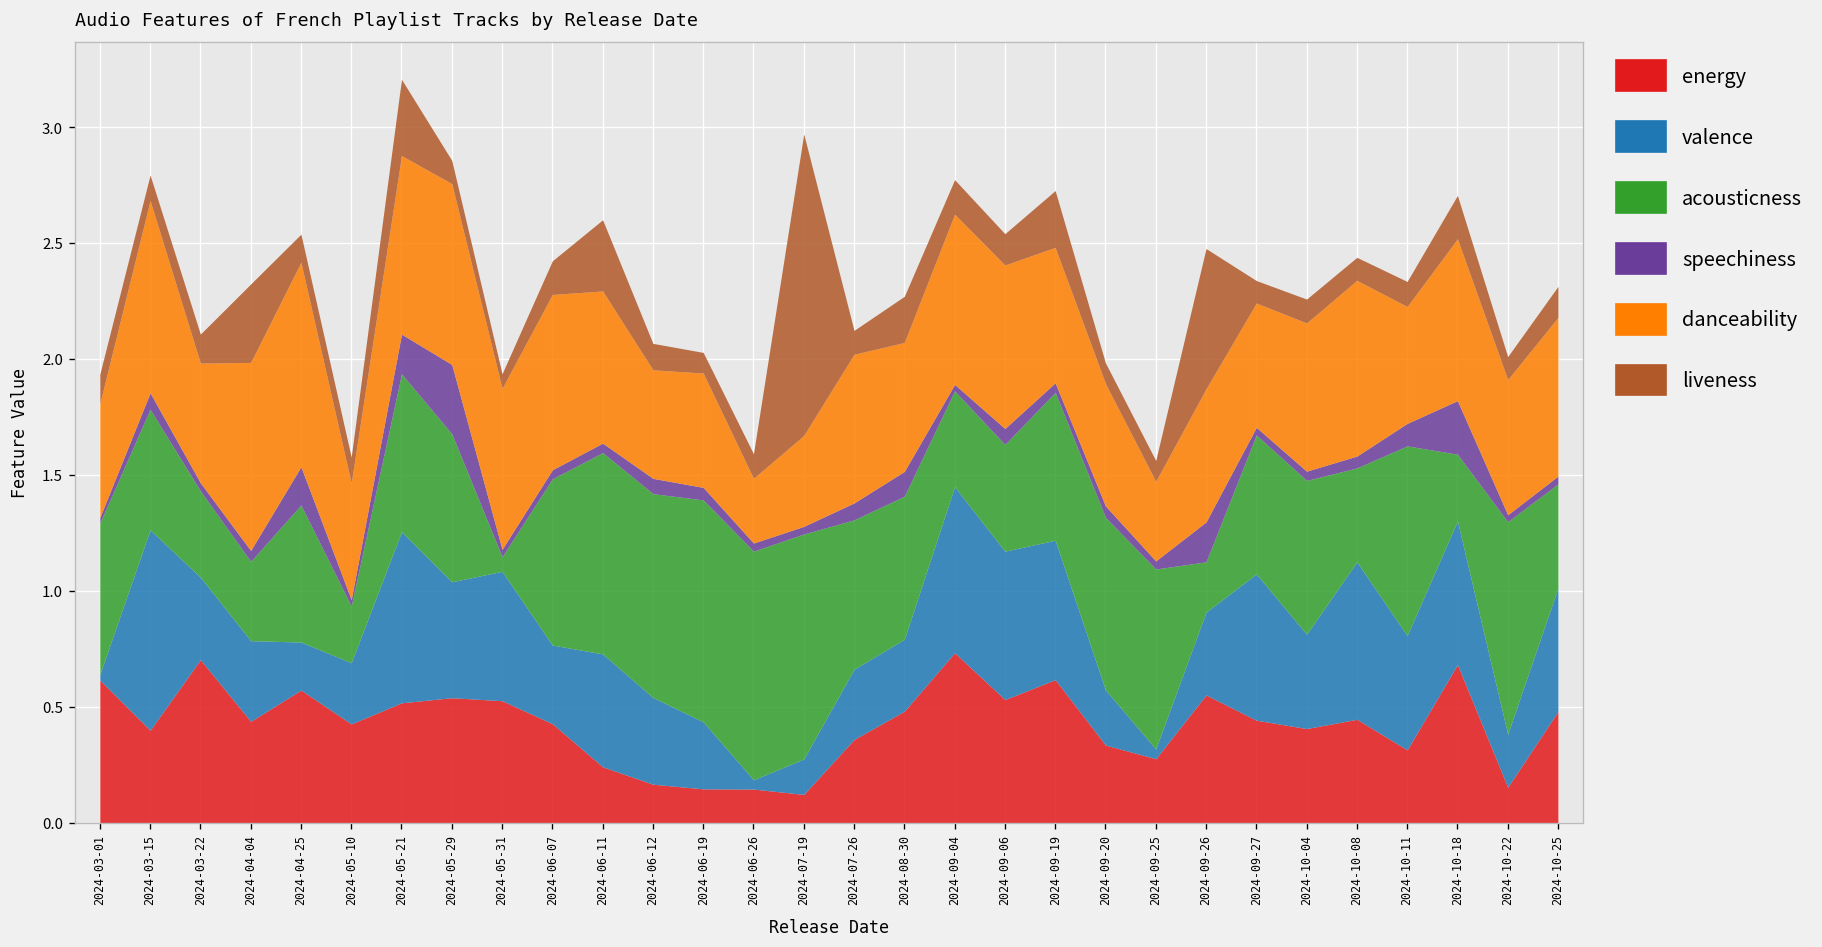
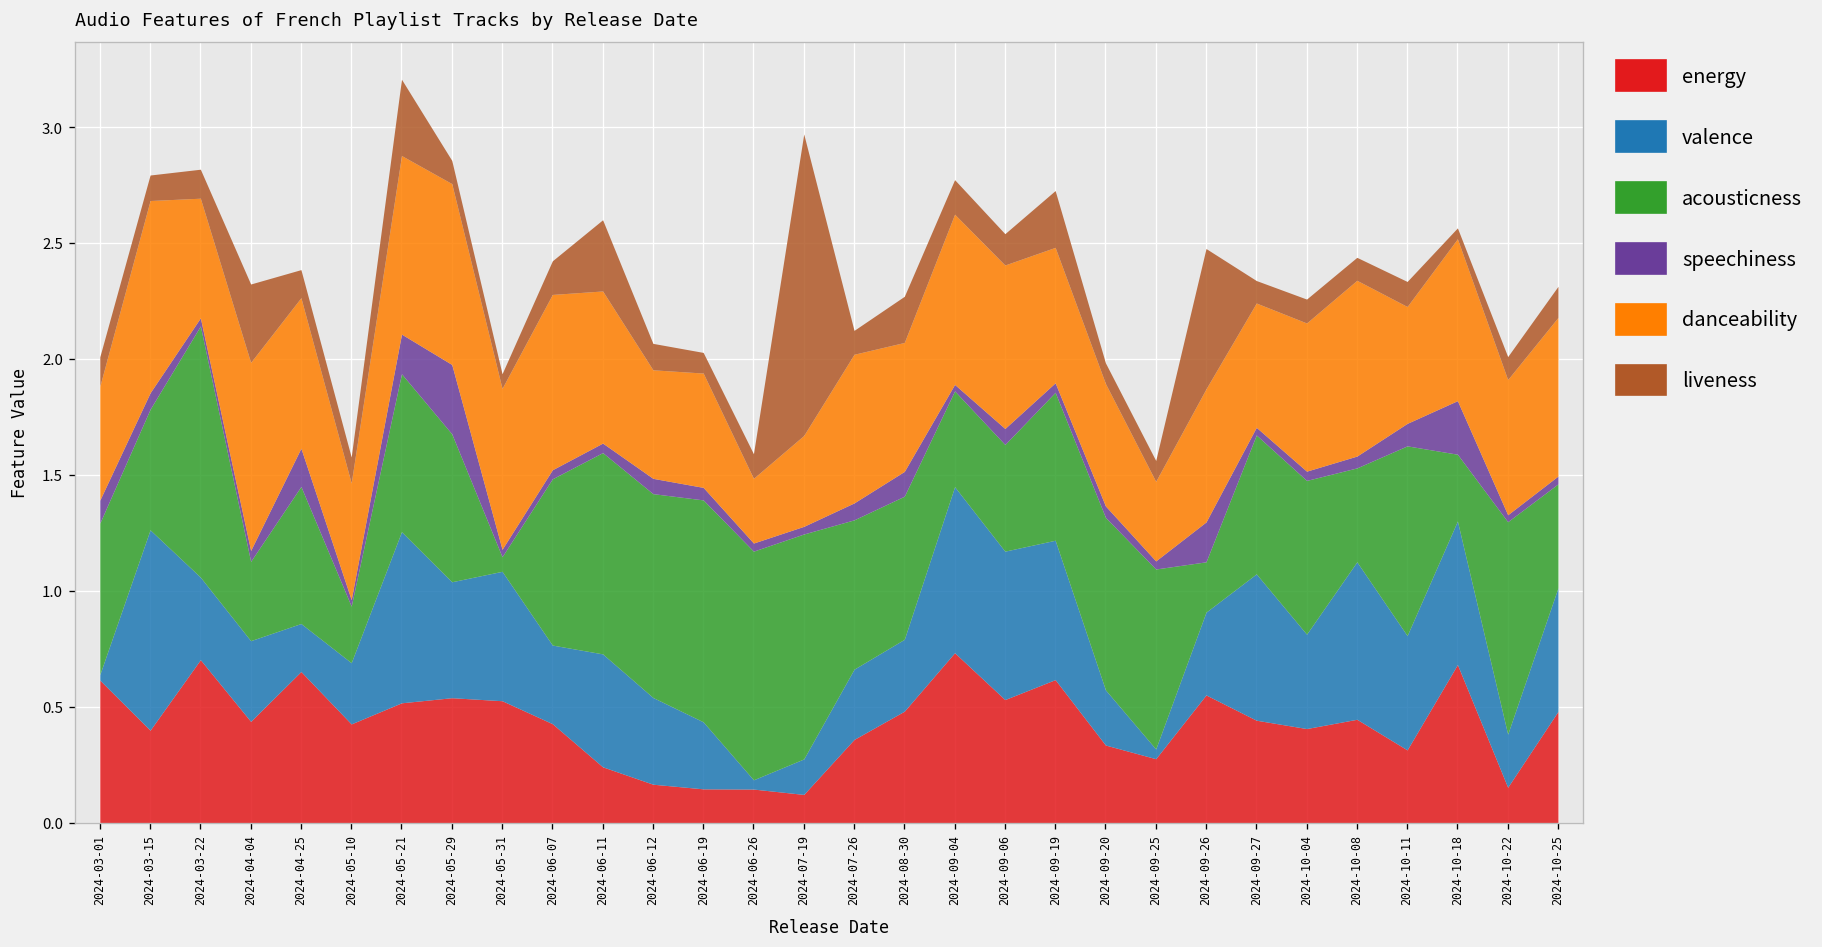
  {
    "energy": {
      "2024-03-01": 0.62,
      "2024-03-15": 0.40,
      "2024-03-22": 0.70,
      "2024-04-04": 0.44,
-     "2024-04-25": 0.57,
+     "2024-04-25": 0.65,
      "2024-05-10": 0.43,
      "2024-05-21": 0.52,
      "2024-05-29": 0.54,
      "2024-05-31": 0.53,
      "2024-06-07": 0.43,
      "2024-06-11": 0.24,
      "2024-06-12": 0.17,
      "2024-06-19": 0.15,
      "2024-06-26": 0.15,
      "2024-07-19": 0.12,
      "2024-07-26": 0.36,
      "2024-08-30": 0.48,
      "2024-09-04": 0.73,
      "2024-09-06": 0.53,
      "2024-09-19": 0.62,
      "2024-09-20": 0.34,
      "2024-09-25": 0.28,
      "2024-09-26": 0.55,
      "2024-09-27": 0.44,
      "2024-10-04": 0.41,
      "2024-10-08": 0.45,
      "2024-10-11": 0.31,
      "2024-10-18": 0.68,
      "2024-10-22": 0.15,
      "2024-10-25": 0.48
    },
    "valence": {
      "2024-03-01": 0.02,
      "2024-03-15": 0.86,
      "2024-03-22": 0.36,
      "2024-04-04": 0.35,
      "2024-04-25": 0.21,
      "2024-05-10": 0.26,
      "2024-05-21": 0.74,
      "2024-05-29": 0.50,
      "2024-05-31": 0.56,
      "2024-06-07": 0.34,
      "2024-06-11": 0.49,
      "2024-06-12": 0.37,
      "2024-06-19": 0.29,
      "2024-06-26": 0.04,
      "2024-07-19": 0.15,
      "2024-07-26": 0.30,
      "2024-08-30": 0.31,
      "2024-09-04": 0.72,
      "2024-09-06": 0.64,
      "2024-09-19": 0.60,
      "2024-09-20": 0.24,
      "2024-09-25": 0.04,
      "2024-09-26": 0.36,
      "2024-09-27": 0.63,
      "2024-10-04": 0.41,
      "2024-10-08": 0.68,
      "2024-10-11": 0.49,
      "2024-10-18": 0.62,
      "2024-10-22": 0.23,
      "2024-10-25": 0.53
    },
    "acousticness": {
      "2024-03-01": 0.65,
      "2024-03-15": 0.52,
-     "2024-03-22": 0.37,
+     "2024-03-22": 1.08,
      "2024-04-04": 0.34,
      "2024-04-25": 0.59,
      "2024-05-10": 0.24,
      "2024-05-21": 0.68,
      "2024-05-29": 0.64,
      "2024-05-31": 0.06,
      "2024-06-07": 0.72,
      "2024-06-11": 0.87,
      "2024-06-12": 0.88,
      "2024-06-19": 0.96,
      "2024-06-26": 0.99,
      "2024-07-19": 0.97,
      "2024-07-26": 0.64,
      "2024-08-30": 0.62,
      "2024-09-04": 0.41,
      "2024-09-06": 0.46,
      "2024-09-19": 0.64,
      "2024-09-20": 0.74,
      "2024-09-25": 0.78,
      "2024-09-26": 0.22,
      "2024-09-27": 0.60,
      "2024-10-04": 0.66,
      "2024-10-08": 0.41,
      "2024-10-11": 0.82,
      "2024-10-18": 0.29,
      "2024-10-22": 0.92,
      "2024-10-25": 0.45
    },
    "speechiness": {
-     "2024-03-01": 0.02,
+     "2024-03-01": 0.10,
      "2024-03-15": 0.07,
      "2024-03-22": 0.03,
      "2024-04-04": 0.05,
      "2024-04-25": 0.17,
      "2024-05-10": 0.03,
      "2024-05-21": 0.17,
      "2024-05-29": 0.30,
      "2024-05-31": 0.03,
      "2024-06-07": 0.04,
      "2024-06-11": 0.04,
      "2024-06-12": 0.07,
      "2024-06-19": 0.05,
      "2024-06-26": 0.03,
      "2024-07-19": 0.03,
      "2024-07-26": 0.07,
      "2024-08-30": 0.11,
      "2024-09-04": 0.03,
      "2024-09-06": 0.07,
      "2024-09-19": 0.04,
      "2024-09-20": 0.05,
      "2024-09-25": 0.03,
      "2024-09-26": 0.17,
      "2024-09-27": 0.03,
      "2024-10-04": 0.04,
      "2024-10-08": 0.05,
      "2024-10-11": 0.10,
      "2024-10-18": 0.23,
      "2024-10-22": 0.03,
      "2024-10-25": 0.03
    },
    "danceability": {
      "2024-03-01": 0.49,
      "2024-03-15": 0.83,
      "2024-03-22": 0.52,
      "2024-04-04": 0.81,
-     "2024-04-25": 0.88,
+     "2024-04-25": 0.65,
      "2024-05-10": 0.50,
      "2024-05-21": 0.77,
      "2024-05-29": 0.78,
      "2024-05-31": 0.69,
      "2024-06-07": 0.76,
      "2024-06-11": 0.66,
      "2024-06-12": 0.47,
      "2024-06-19": 0.49,
      "2024-06-26": 0.28,
      "2024-07-19": 0.39,
      "2024-07-26": 0.64,
      "2024-08-30": 0.56,
      "2024-09-04": 0.73,
      "2024-09-06": 0.70,
      "2024-09-19": 0.58,
      "2024-09-20": 0.53,
      "2024-09-25": 0.34,
      "2024-09-26": 0.57,
      "2024-09-27": 0.54,
      "2024-10-04": 0.64,
      "2024-10-08": 0.76,
      "2024-10-11": 0.50,
      "2024-10-18": 0.70,
      "2024-10-22": 0.58,
      "2024-10-25": 0.68
    },
    "liveness": {
      "2024-03-01": 0.13,
      "2024-03-15": 0.11,
      "2024-03-22": 0.13,
      "2024-04-04": 0.34,
      "2024-04-25": 0.12,
      "2024-05-10": 0.11,
      "2024-05-21": 0.33,
      "2024-05-29": 0.10,
      "2024-05-31": 0.06,
      "2024-06-07": 0.15,
      "2024-06-11": 0.31,
      "2024-06-12": 0.11,
      "2024-06-19": 0.09,
      "2024-06-26": 0.11,
      "2024-07-19": 1.30,
      "2024-07-26": 0.10,
      "2024-08-30": 0.20,
      "2024-09-04": 0.15,
      "2024-09-06": 0.14,
      "2024-09-19": 0.25,
      "2024-09-20": 0.09,
      "2024-09-25": 0.09,
      "2024-09-26": 0.61,
      "2024-09-27": 0.10,
      "2024-10-04": 0.10,
      "2024-10-08": 0.10,
      "2024-10-11": 0.11,
-     "2024-10-18": 0.19,
+     "2024-10-18": 0.05,
      "2024-10-22": 0.10,
      "2024-10-25": 0.13
    }
  }
